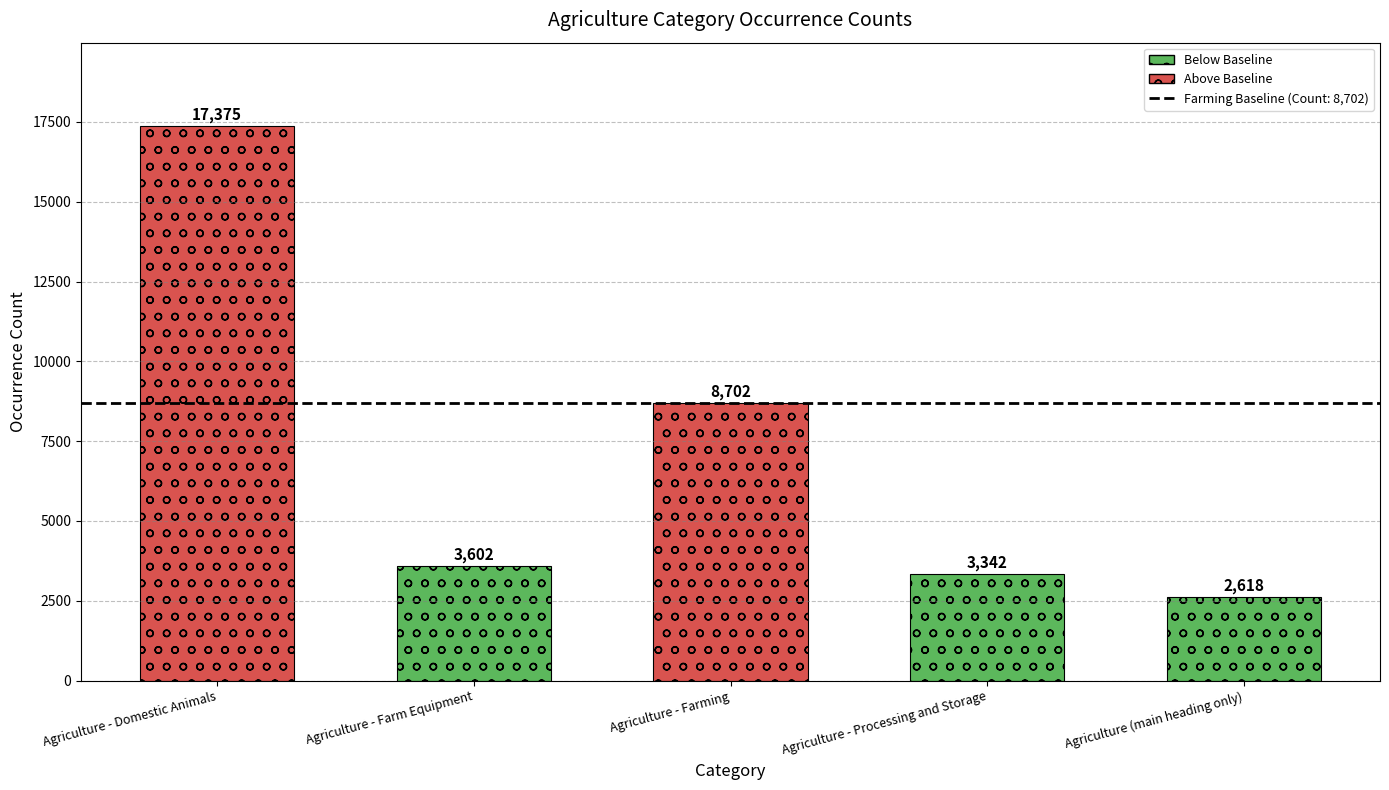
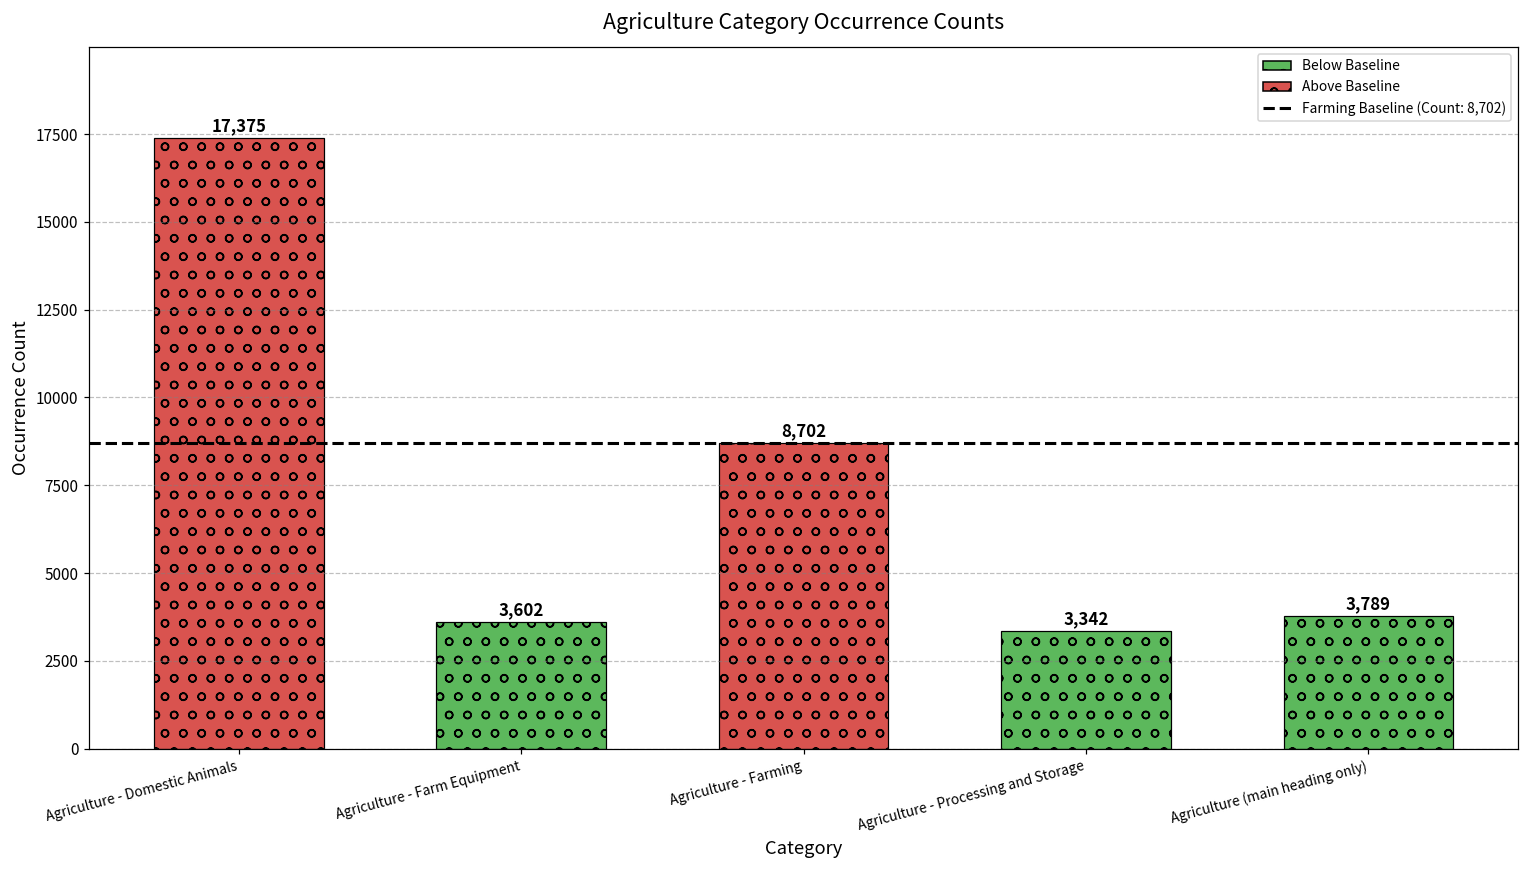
  {
    "Agriculture - Domestic Animals": "17,375",
    "Agriculture - Farm Equipment": "3,602",
    "Agriculture - Farming": "8,702",
    "Agriculture - Processing and Storage": "3,342",
-   "Agriculture (main heading only)": "2,618"
+   "Agriculture (main heading only)": "3,789"
  }
